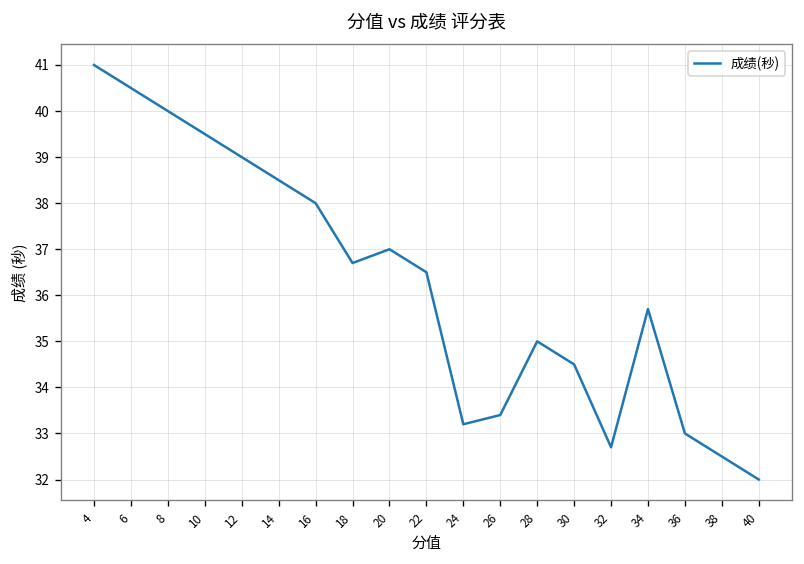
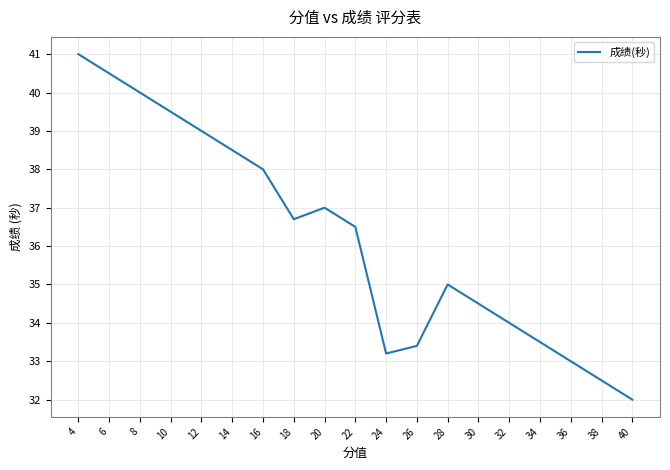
  {
    "4": 41.0,
    "6": 40.5,
    "8": 40.0,
    "10": 39.5,
    "12": 39.0,
    "14": 38.5,
    "16": 38.0,
    "18": 36.7,
    "20": 37.0,
    "22": 36.5,
    "24": 33.2,
    "26": 33.4,
    "28": 35.0,
    "30": 34.5,
-   "32": 32.7,
-   "34": 35.7,
+   "32": 34.0,
+   "34": 33.5,
    "36": 33.0,
    "38": 32.5,
    "40": 32.0
  }
